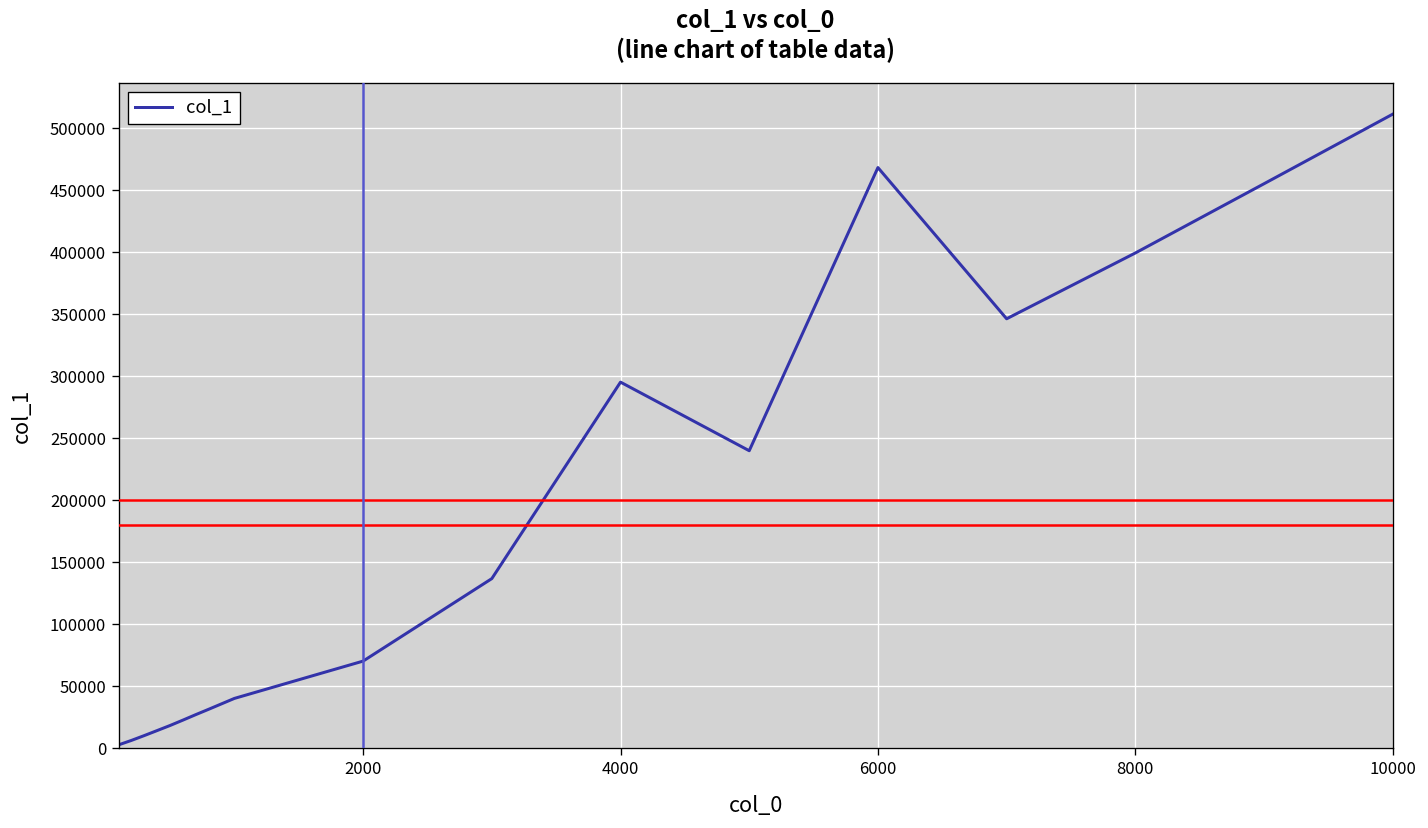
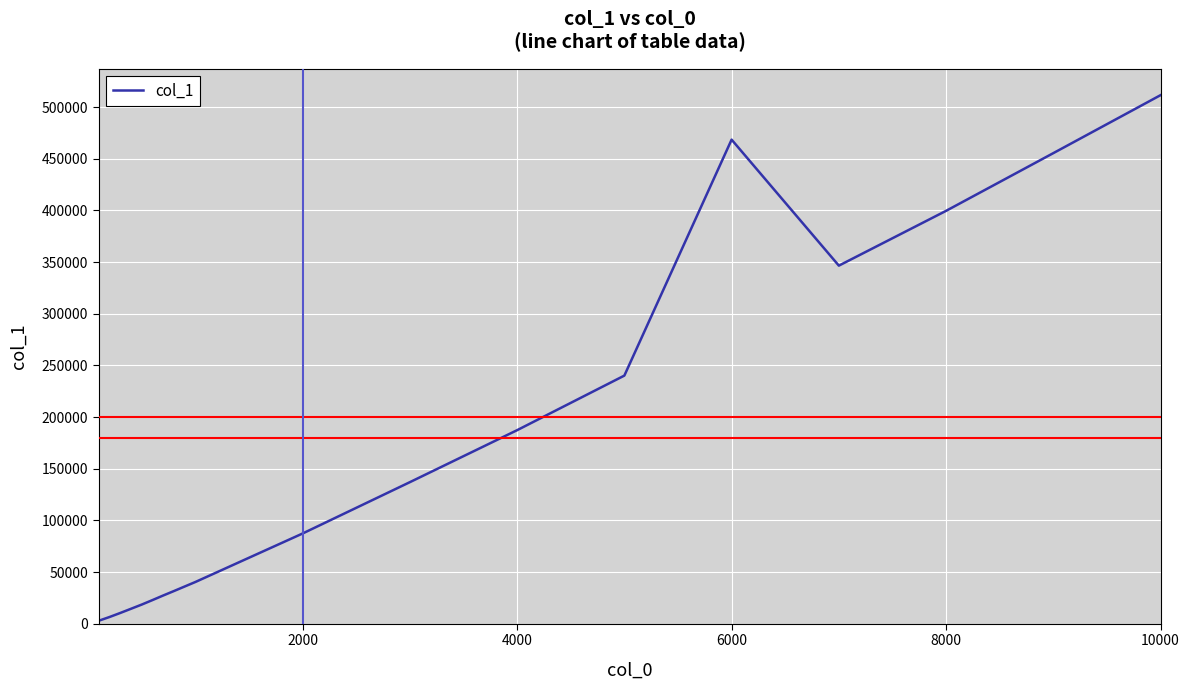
  {
-   "2000": 70000,
-   "4000": 295000,
+   "2000": 87000,
+   "4000": 187000,
    "6000": 468000,
    "8000": 400000,
    "10000": 511000
  }
